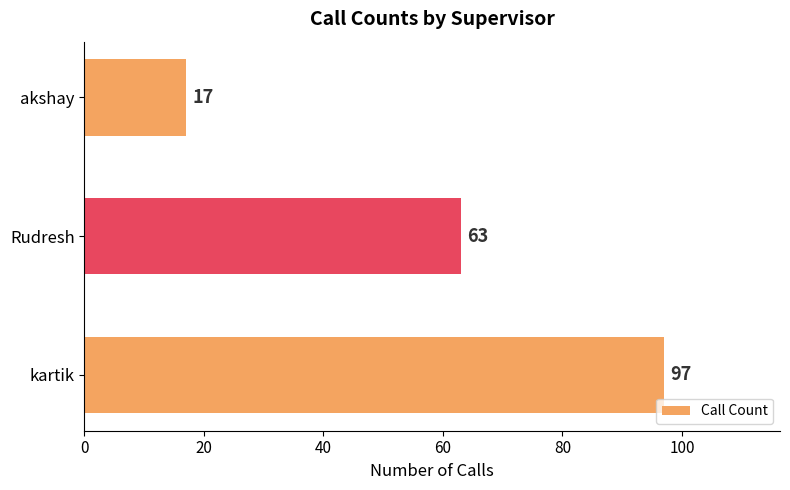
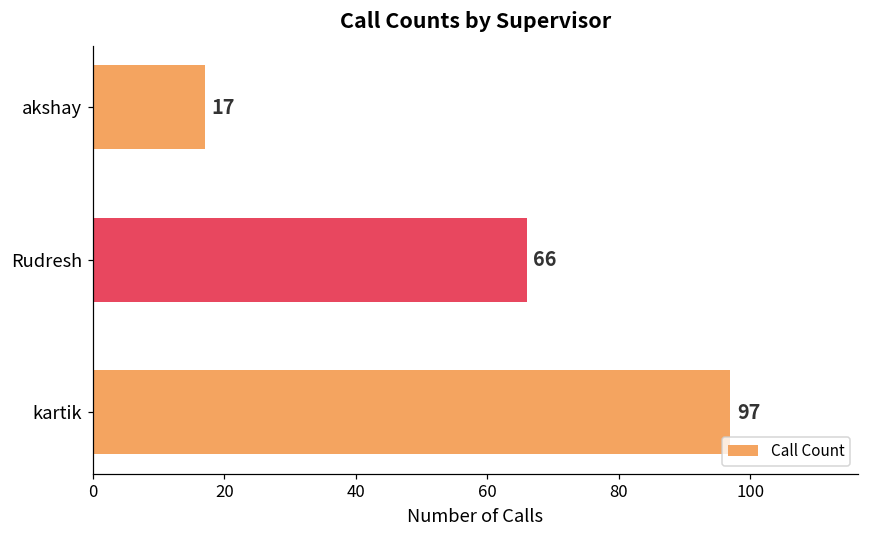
  {
    "akshay": 17,
-   "Rudresh": 63,
+   "Rudresh": 66,
    "kartik": 97
  }
